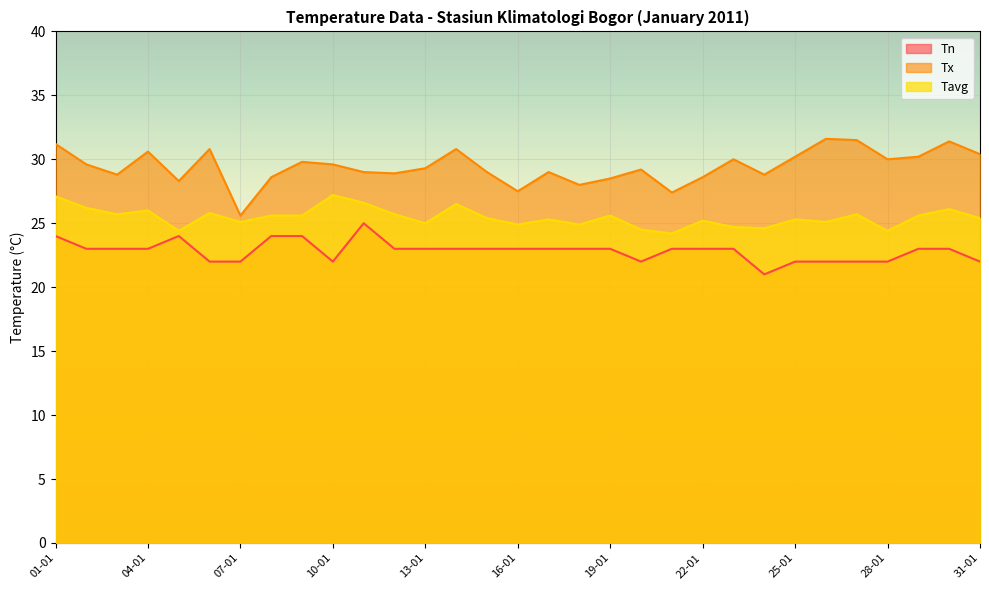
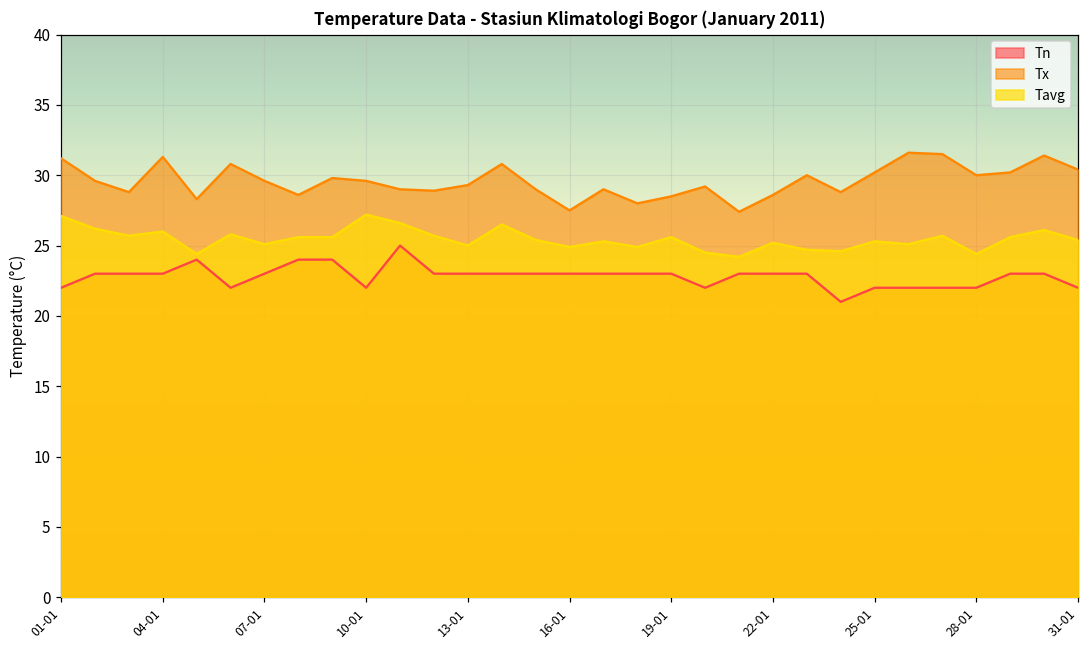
  {
    "Tn": {
-     "01-01": 24,
+     "01-01": 22,
      "04-01": 23,
-     "07-01": 22,
+     "07-01": 23,
      "10-01": 22,
      "13-01": 23,
      "16-01": 23,
      "19-01": 23,
      "22-01": 23,
      "25-01": 22,
      "28-01": 22,
      "31-01": 22
    },
    "Tx": {
      "01-01": 31.2,
-     "04-01": 30.6,
-     "07-01": 25.6,
+     "04-01": 31.3,
+     "07-01": 29.6,
      "10-01": 29.6,
      "13-01": 29.3,
      "16-01": 27.5,
      "19-01": 28.5,
      "22-01": 28.6,
      "25-01": 30.2,
      "28-01": 30.0,
      "31-01": 30.4
    },
    "Tavg": {
      "01-01": 27.1,
      "04-01": 26.0,
      "07-01": 25.1,
      "10-01": 27.2,
      "13-01": 25.0,
      "16-01": 24.9,
      "19-01": 25.6,
      "22-01": 25.2,
      "25-01": 25.3,
      "28-01": 24.4,
      "31-01": 25.4
    }
  }
